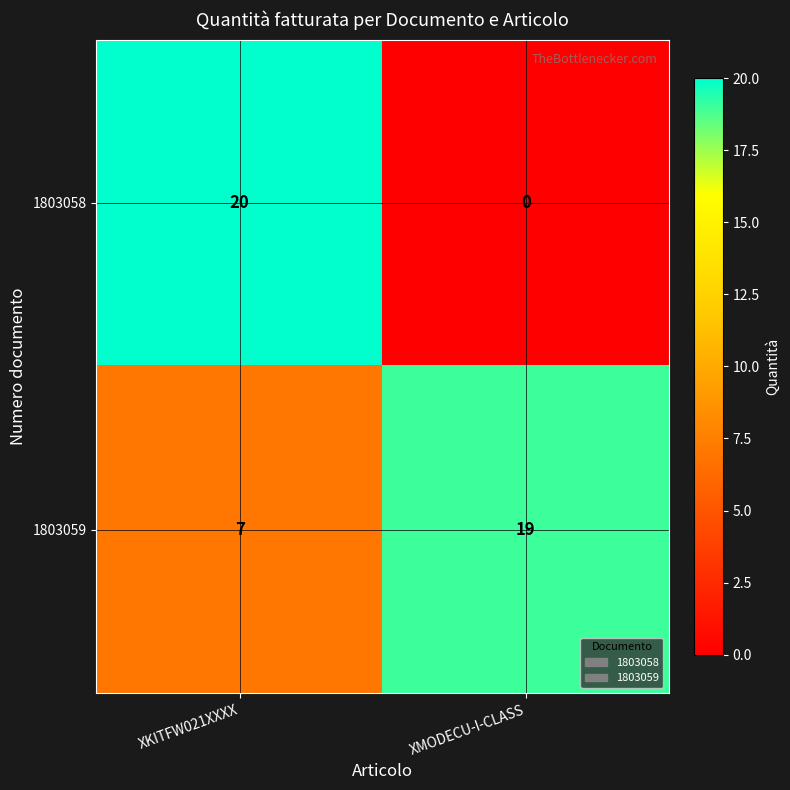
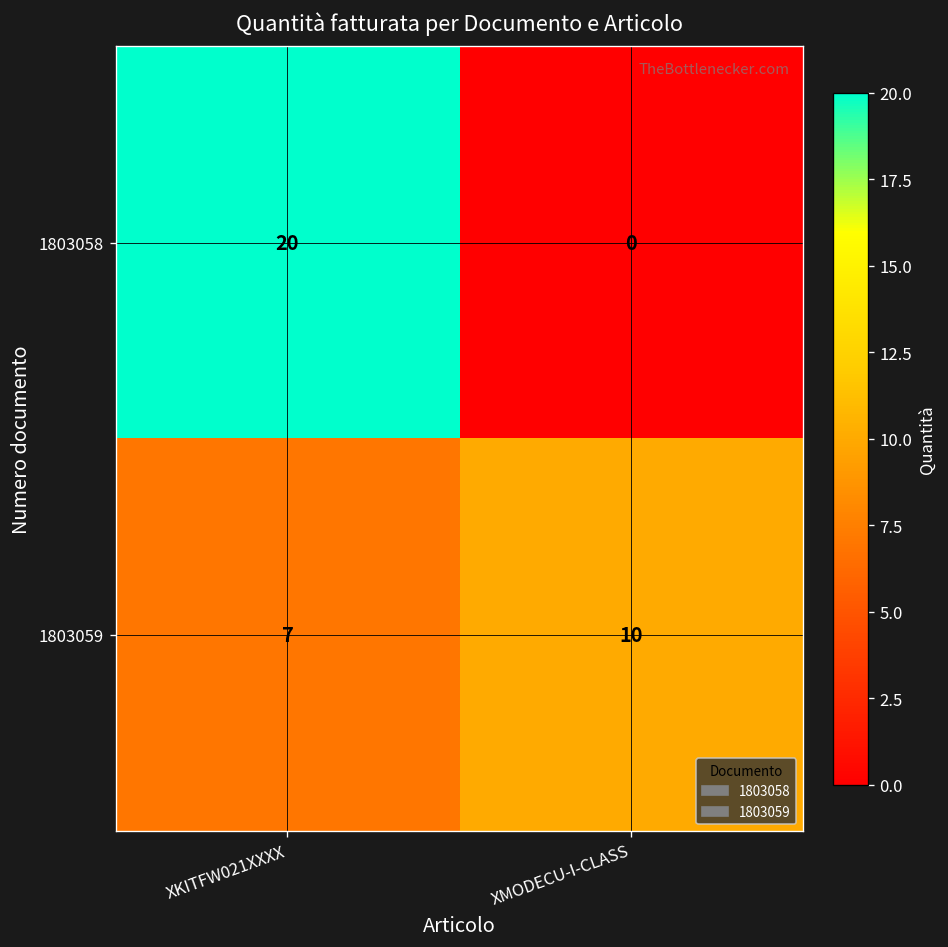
  {
    "1803058": {
      "XKITFW021XXXX": 20
    },
    "1803059": {
      "XKITFW021XXXX": 7,
-     "XMODECU-I-CLASS": 19
+     "XMODECU-I-CLASS": 10
    }
  }
